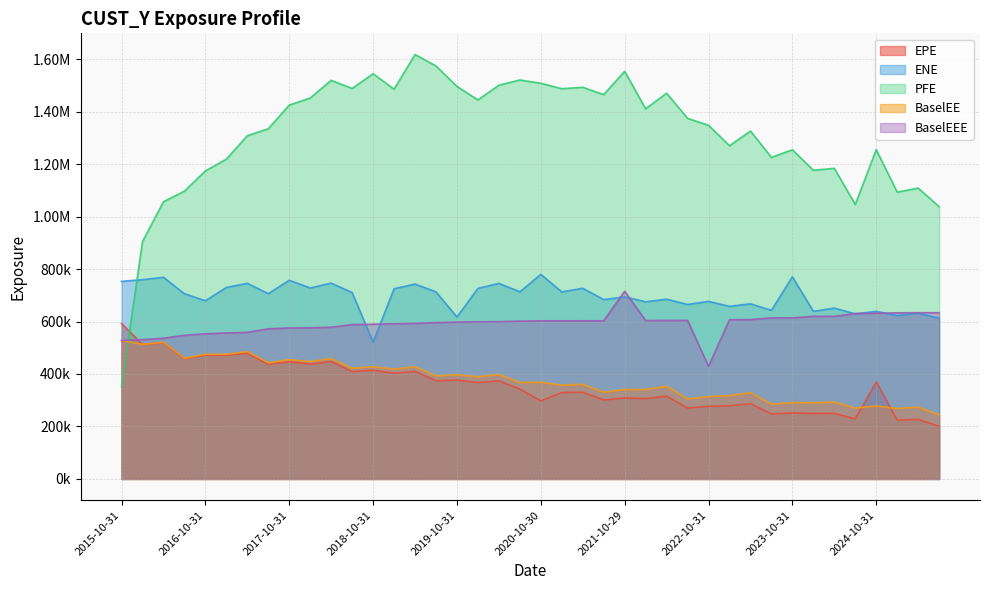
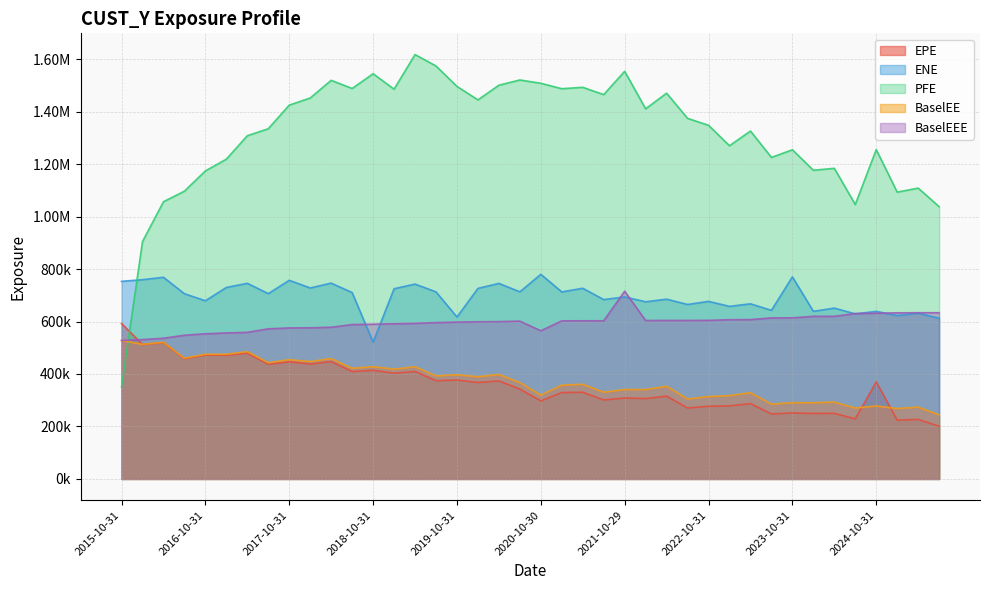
  {
    "EPE": {
      "2015-10-31": 590000,
      "2018-10-31": 410000,
      "2019-10-31": 380000,
      "2020-10-30": 300000,
      "2021-10-29": 310000,
      "2022-10-31": 280000,
      "2023-10-31": 250000,
      "2024-10-31": 370000
    },
    "ENE": {
      "2015-10-31": 750000,
      "2016-10-31": 680000,
      "2017-10-31": 760000,
      "2018-10-31": 520000,
      "2019-10-31": 620000,
      "2020-10-30": 780000,
      "2021-10-29": 690000,
      "2022-10-31": 680000,
      "2023-10-31": 770000
    },
    "PFE": {
      "2015-10-31": 350000,
      "2016-10-31": 1170000,
      "2017-10-31": 1420000,
      "2018-10-31": 1540000,
      "2019-10-31": 1500000,
      "2020-10-30": 1510000,
      "2021-10-29": 1550000,
      "2022-10-31": 1350000,
      "2023-10-31": 1250000,
      "2024-10-31": 1260000
    },
    "BaselEE": {
      "2018-10-31": 430000,
      "2019-10-31": 400000,
-     "2020-10-30": 370000,
+     "2020-10-30": 320000,
      "2021-10-29": 340000,
      "2022-10-31": 310000,
      "2023-10-31": 290000,
      "2024-10-31": 280000
    },
    "BaselEEE": {
      "2016-10-31": 550000,
      "2017-10-31": 580000,
      "2018-10-31": 590000,
      "2019-10-31": 600000,
-     "2020-10-30": 600000,
+     "2020-10-30": 560000,
      "2021-10-29": 720000,
-     "2022-10-31": 430000,
+     "2022-10-31": 600000,
      "2023-10-31": 610000
    }
  }
